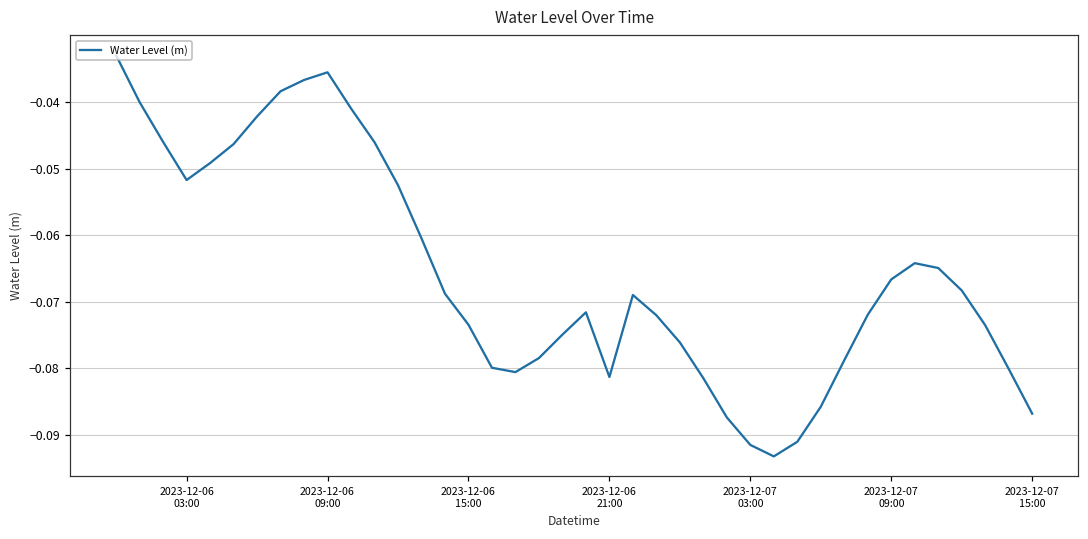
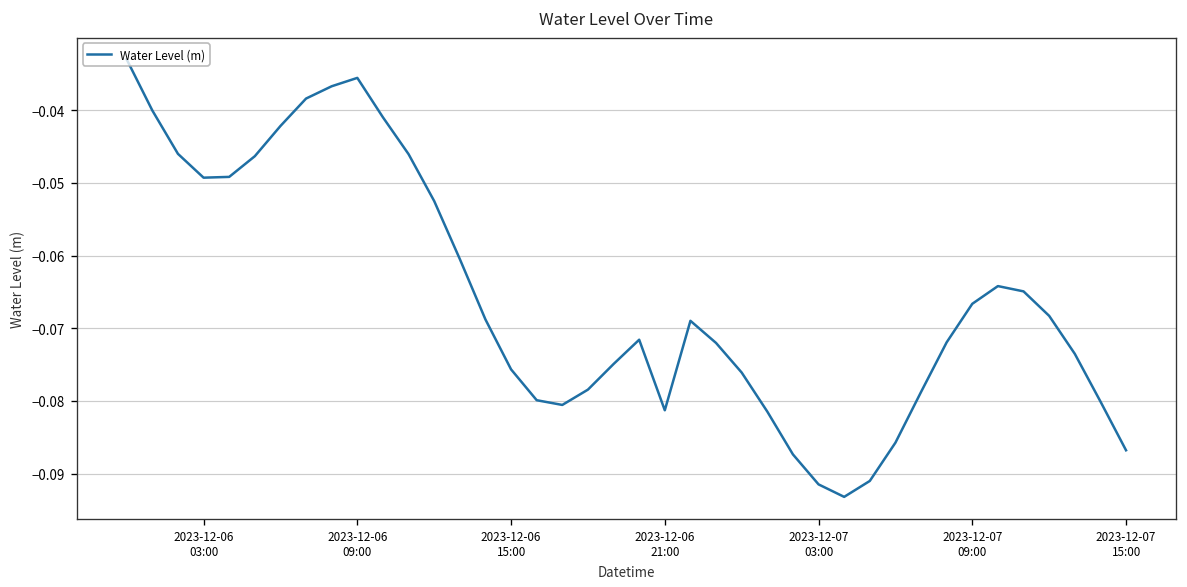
  {
-   "2023-12-06 03:00": -0.052,
+   "2023-12-06 03:00": -0.049,
    "2023-12-06 09:00": -0.036,
-   "2023-12-06 15:00": -0.073,
+   "2023-12-06 15:00": -0.076,
    "2023-12-06 21:00": -0.081,
    "2023-12-07 03:00": -0.091,
    "2023-12-07 09:00": -0.067,
    "2023-12-07 15:00": -0.087
  }
